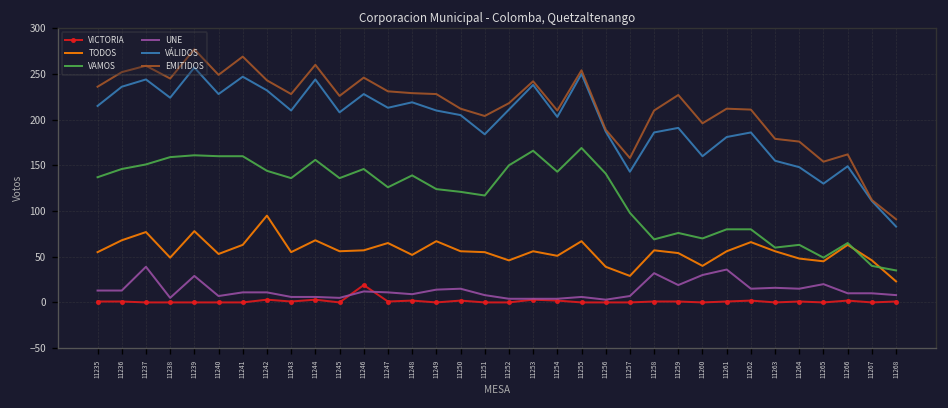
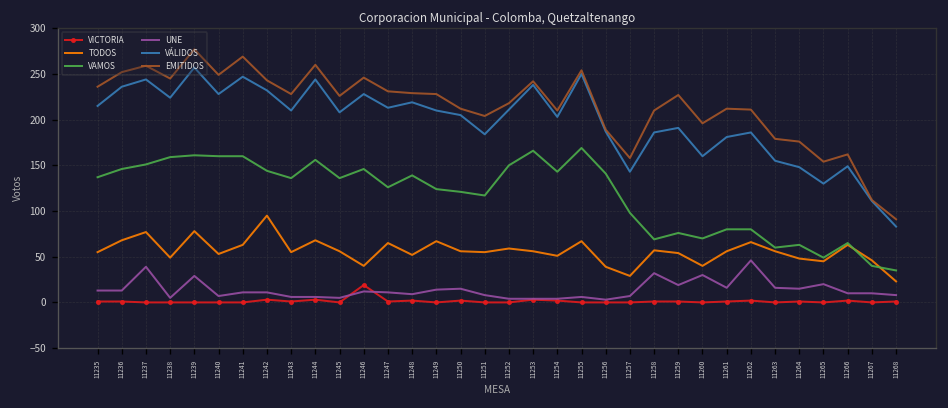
  {
    "VICTORIA": {
      "11235": 0,
      "11236": 0,
      "11237": 0,
      "11238": 0,
      "11239": 0,
      "11240": 0,
      "11241": 0,
      "11242": 0,
      "11243": 0,
      "11245": 0,
      "11246": 20,
      "11247": 0,
      "11248": 0,
      "11249": 0,
      "11250": 0,
      "11251": 0,
      "11252": 0,
      "11255": 0,
      "11257": 0,
      "11258": 0,
      "11259": 0,
      "11260": 0,
      "11261": 0,
      "11262": 0,
      "11263": 0,
      "11264": 0,
      "11265": 0,
      "11266": 0,
      "11267": 0,
      "11268": 0
    },
    "TODOS": {
      "11235": 60,
      "11236": 70,
      "11237": 80,
      "11238": 50,
      "11239": 80,
      "11240": 50,
      "11241": 60,
      "11242": 100,
      "11243": 60,
      "11244": 70,
      "11245": 60,
-     "11246": 60,
+     "11246": 40,
      "11247": 70,
      "11248": 50,
      "11249": 70,
      "11250": 60,
      "11251": 60,
-     "11252": 50,
+     "11252": 60,
      "11253": 60,
      "11254": 50,
      "11255": 70,
      "11256": 40,
      "11257": 30,
      "11258": 60,
      "11259": 50,
      "11260": 40,
      "11261": 60,
      "11262": 70,
      "11263": 60,
      "11264": 50,
      "11265": 50,
      "11267": 50,
      "11268": 20
    },
    "VAMOS": {
      "11235": 140,
      "11236": 150,
      "11237": 150,
      "11238": 160,
      "11239": 160,
      "11240": 160,
      "11241": 160,
      "11242": 140,
      "11243": 140,
      "11244": 160,
      "11245": 140,
      "11246": 150,
      "11247": 130,
      "11248": 140,
      "11249": 120,
      "11250": 120,
      "11251": 120,
      "11252": 150,
      "11253": 170,
      "11254": 140,
      "11255": 170,
      "11256": 140,
      "11257": 100,
      "11258": 70,
      "11259": 80,
      "11260": 70,
      "11261": 80,
      "11262": 80,
      "11263": 60,
      "11264": 60,
      "11265": 50,
      "11267": 40,
      "11268": 40
    },
    "UNE": {
      "11235": 10,
      "11236": 10,
      "11237": 40,
      "11238": 10,
      "11239": 30,
      "11240": 10,
      "11241": 10,
      "11242": 10,
      "11243": 10,
      "11245": 10,
      "11246": 10,
      "11247": 10,
      "11248": 10,
      "11249": 10,
      "11250": 20,
      "11251": 10,
      "11252": 0,
      "11255": 10,
      "11257": 10,
      "11258": 30,
      "11259": 20,
      "11260": 30,
-     "11261": 40,
-     "11262": 20,
+     "11261": 20,
+     "11262": 50,
      "11263": 20,
      "11264": 20,
      "11265": 20,
      "11266": 10,
      "11267": 10,
      "11268": 10
    },
    "VÁLIDOS": {
      "11235": 220,
      "11236": 240,
      "11237": 240,
      "11238": 220,
      "11240": 230,
      "11241": 250,
      "11242": 230,
      "11243": 210,
      "11244": 240,
      "11245": 210,
      "11246": 230,
      "11247": 210,
      "11248": 220,
      "11249": 210,
      "11250": 210,
      "11251": 180,
      "11252": 210,
      "11253": 240,
      "11254": 200,
      "11255": 250,
      "11257": 140,
      "11258": 190,
      "11259": 190,
      "11260": 160,
      "11261": 180,
      "11262": 190,
      "11263": 160,
      "11264": 150,
      "11265": 130,
      "11266": 150,
      "11268": 80
    },
    "EMITIDOS": {
      "11235": 240,
      "11238": 250,
      "11240": 250,
      "11241": 270,
      "11242": 240,
      "11243": 230,
      "11244": 260,
      "11245": 230,
      "11246": 250,
      "11247": 230,
      "11248": 230,
      "11249": 230,
      "11250": 210,
      "11251": 200,
      "11252": 220,
      "11253": 240,
      "11254": 210,
      "11255": 250,
      "11257": 160,
      "11258": 210,
      "11259": 230,
      "11260": 200,
      "11261": 210,
      "11262": 210,
      "11263": 180,
      "11264": 180,
      "11265": 150,
      "11266": 160,
      "11268": 90
    }
  }
